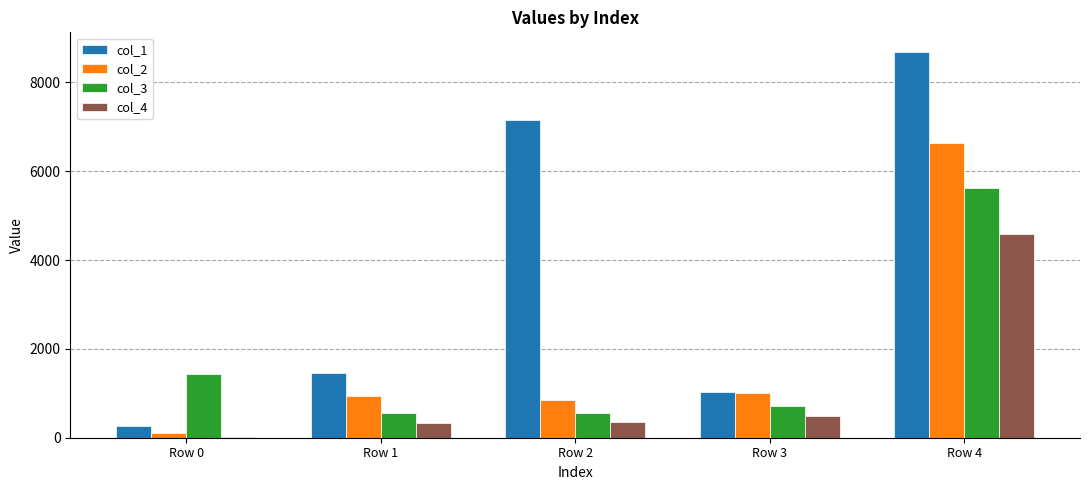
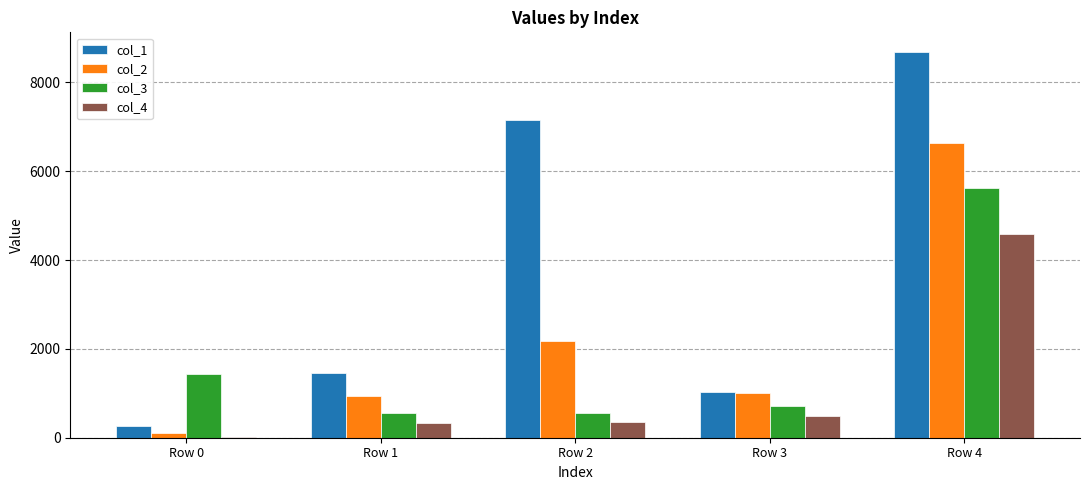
  {
    "col_1": {
      "Row 0": 300,
      "Row 1": 1500,
      "Row 2": 7100,
      "Row 3": 1000,
      "Row 4": 8700
    },
    "col_2": {
      "Row 0": 100,
      "Row 1": 900,
-     "Row 2": 800,
+     "Row 2": 2200,
      "Row 3": 1000,
      "Row 4": 6600
    },
    "col_3": {
      "Row 0": 1400,
      "Row 1": 600,
      "Row 2": 600,
      "Row 3": 700,
      "Row 4": 5600
    },
    "col_4": {
      "Row 1": 300,
      "Row 2": 300,
      "Row 3": 500,
      "Row 4": 4600
    }
  }
